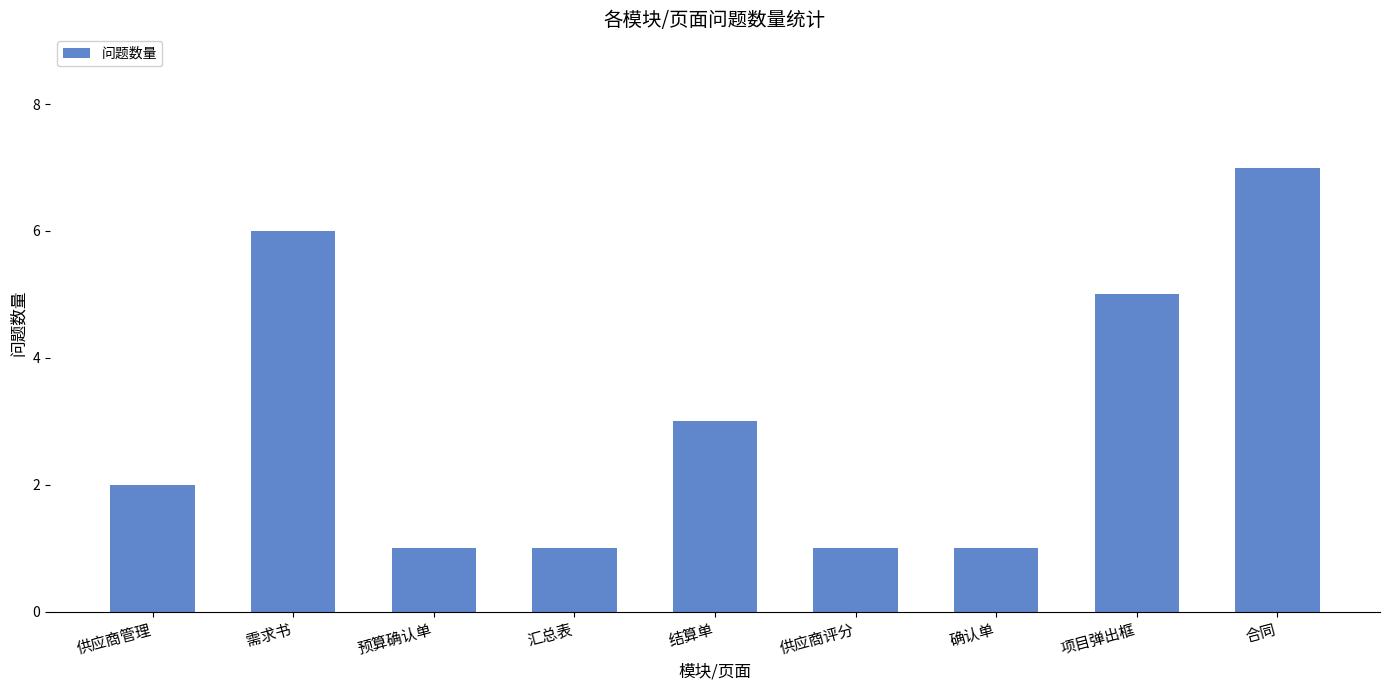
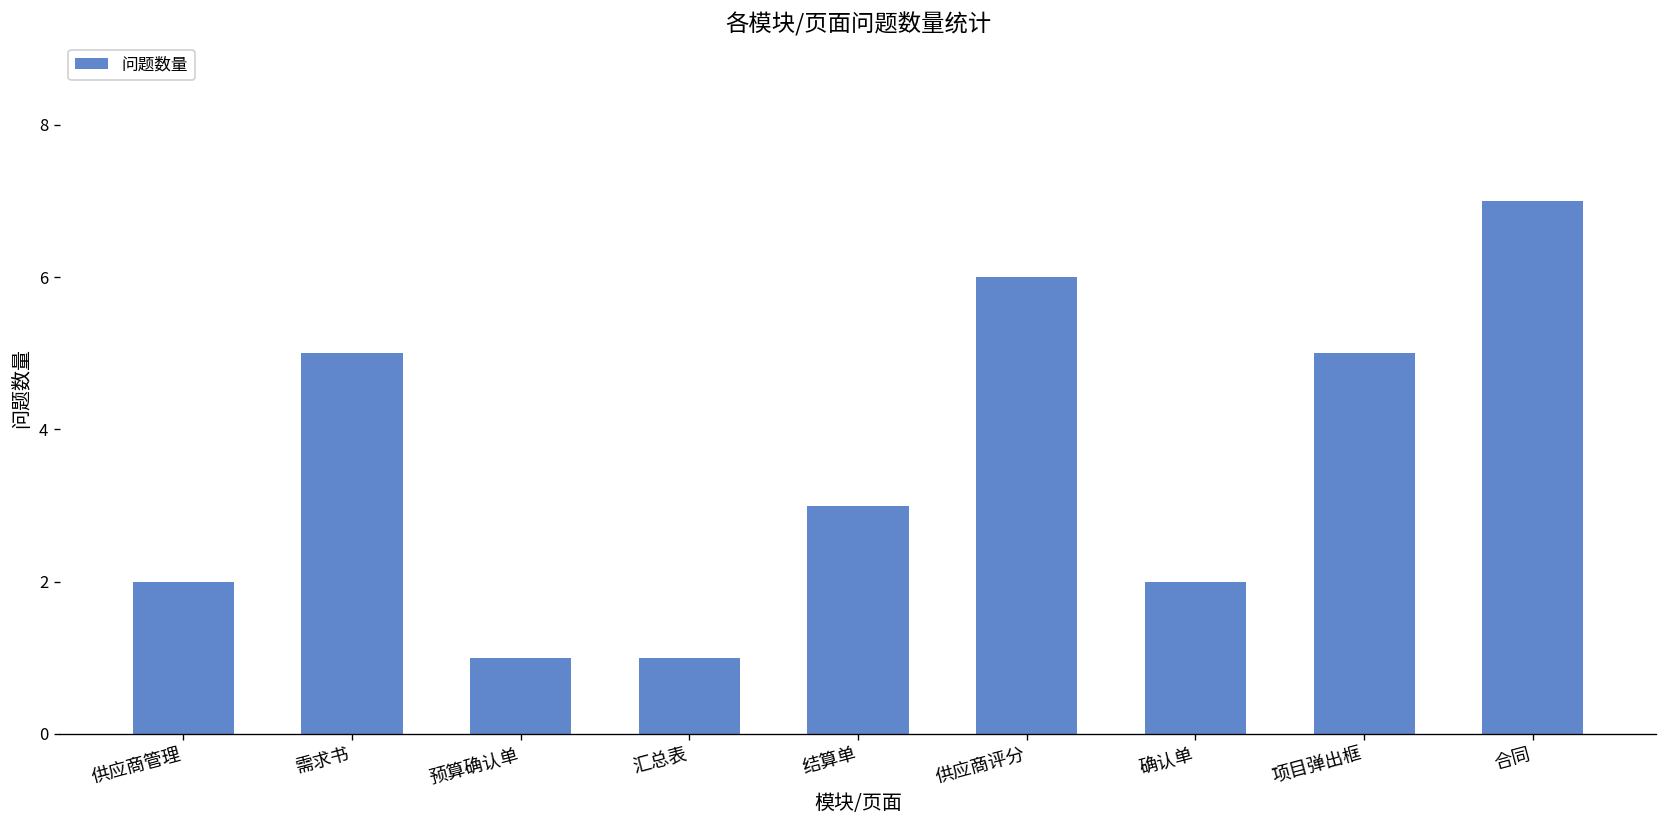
  {
    "供应商管理": 2,
-   "需求书": 6,
+   "需求书": 5,
    "预算确认单": 1,
    "汇总表": 1,
    "结算单": 3,
-   "供应商评分": 1,
-   "确认单": 1,
+   "供应商评分": 6,
+   "确认单": 2,
    "项目弹出框": 5,
    "合同": 7
  }
